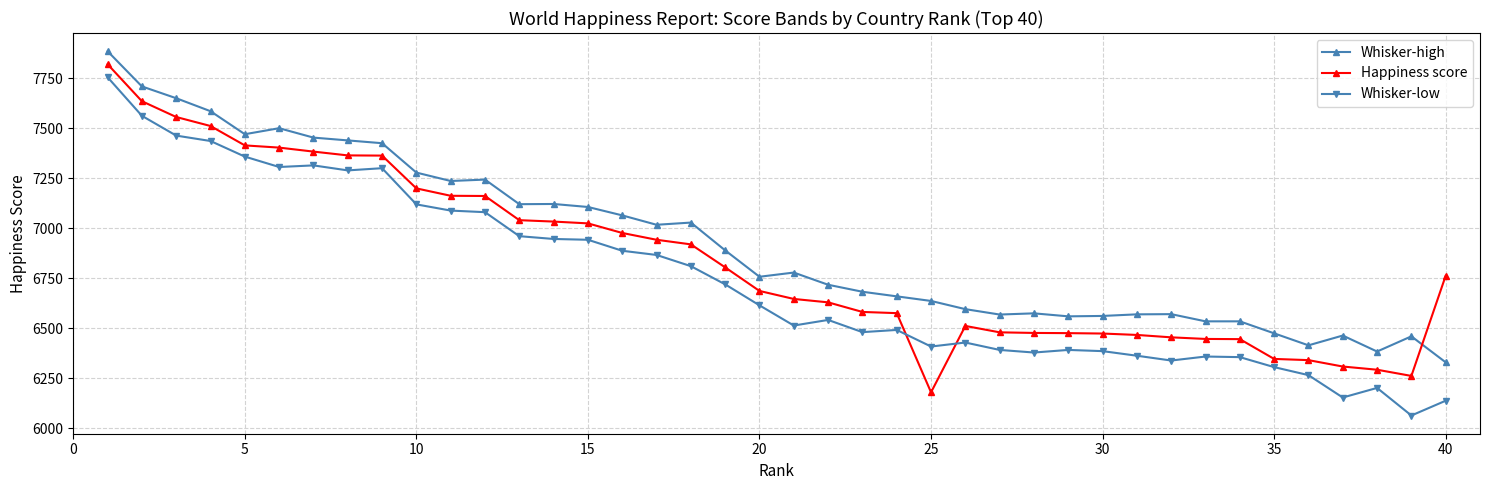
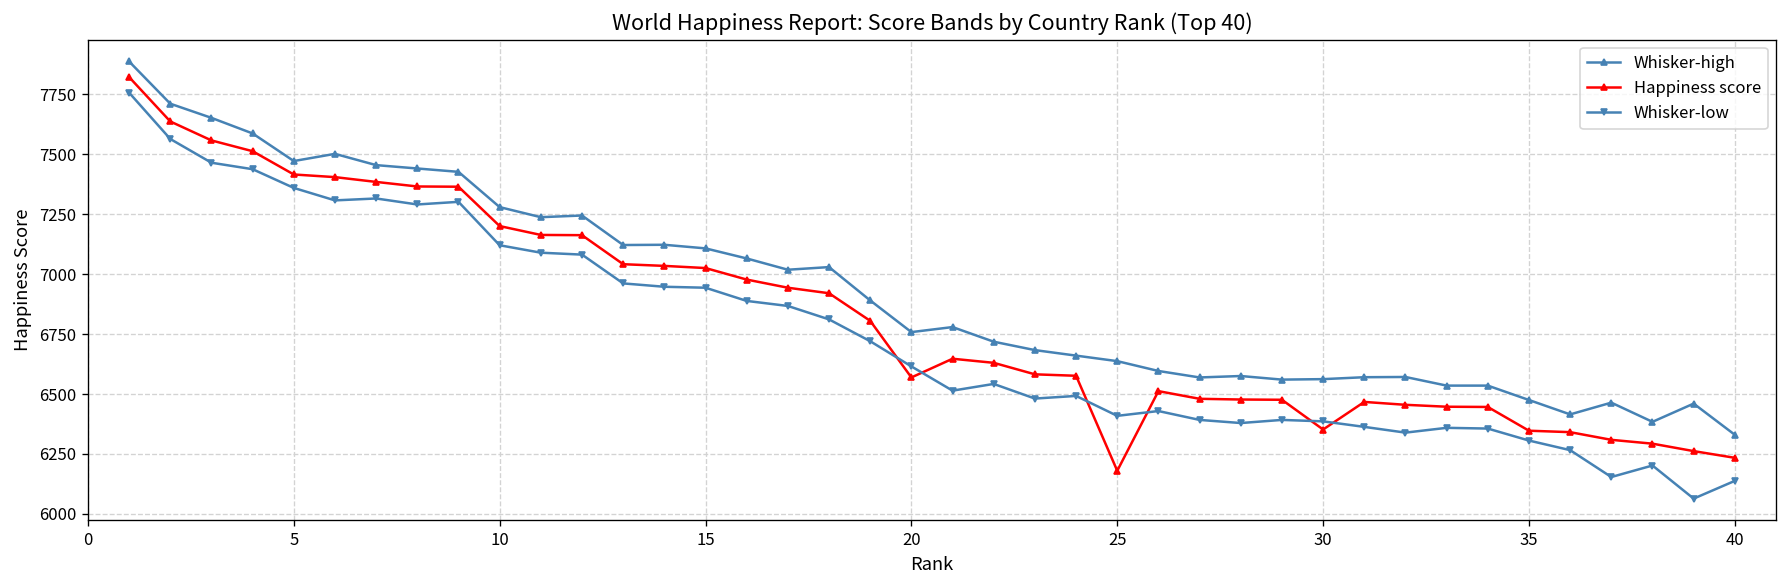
  {
    "Happiness score": {
      "5": 7420,
      "10": 7200,
      "15": 7030,
-     "20": 6690,
+     "20": 6570,
      "25": 6180,
-     "30": 6470,
+     "30": 6350,
      "35": 6350,
-     "40": 6760
+     "40": 6230
    }
  }
